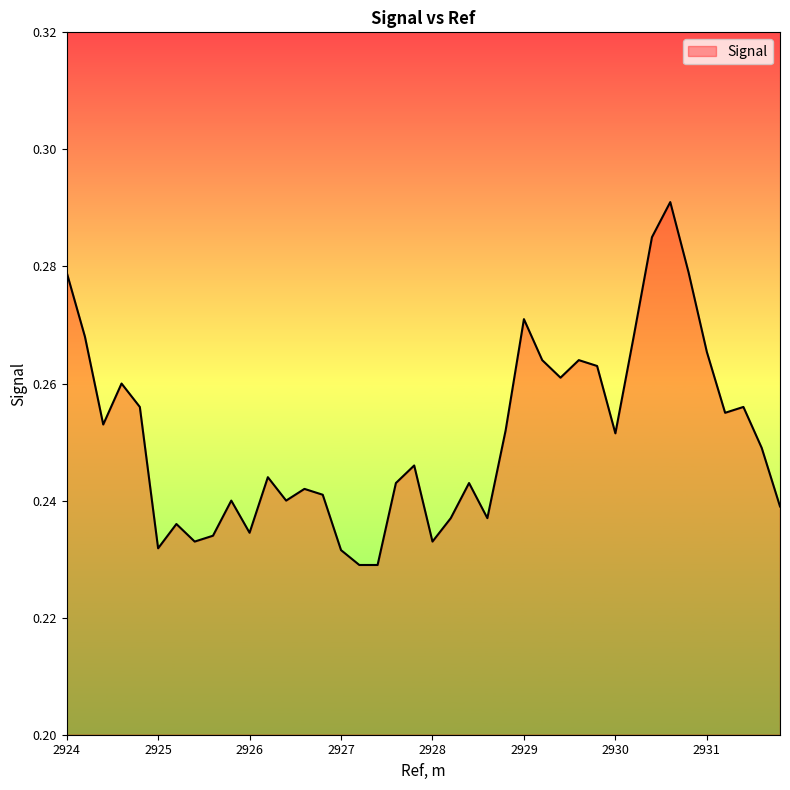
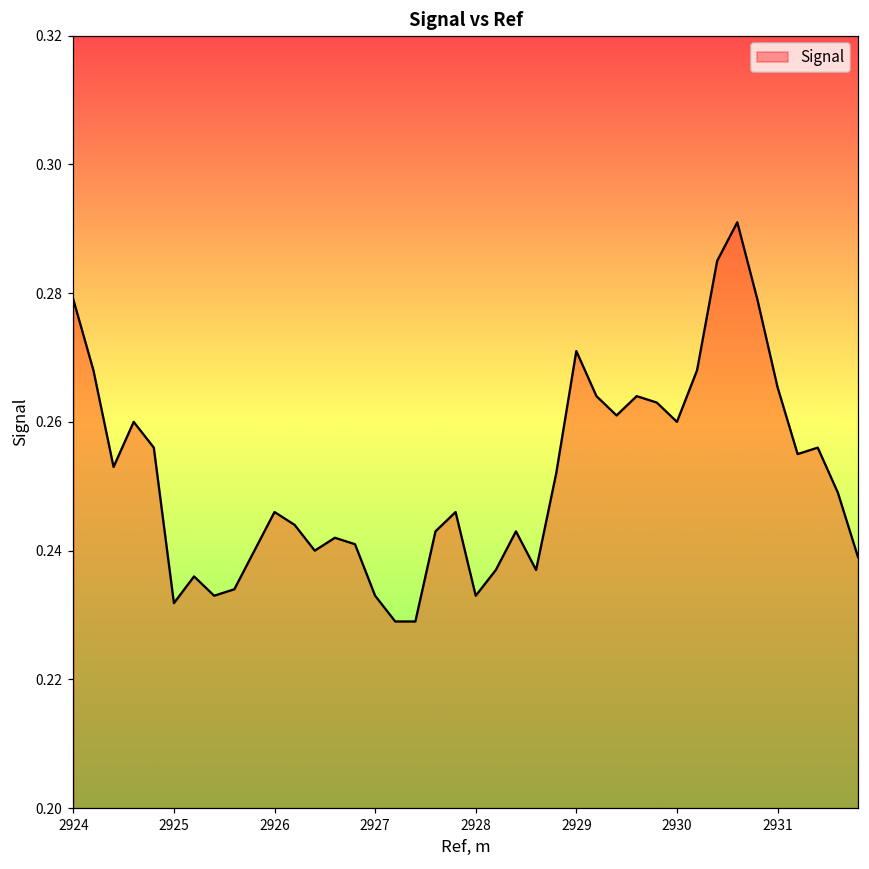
  {
    "2924": 0.279,
    "2925": 0.232,
-   "2926": 0.235,
-   "2927": 0.232,
+   "2926": 0.246,
+   "2927": 0.233,
    "2928": 0.233,
    "2929": 0.271,
-   "2930": 0.251,
+   "2930": 0.260,
    "2931": 0.265
  }
